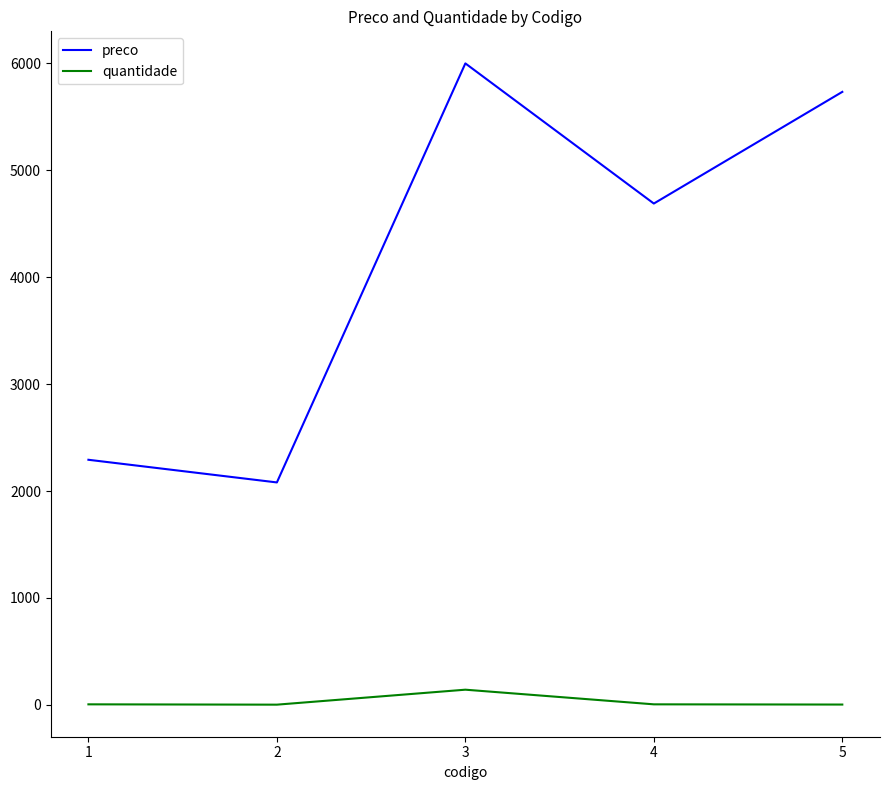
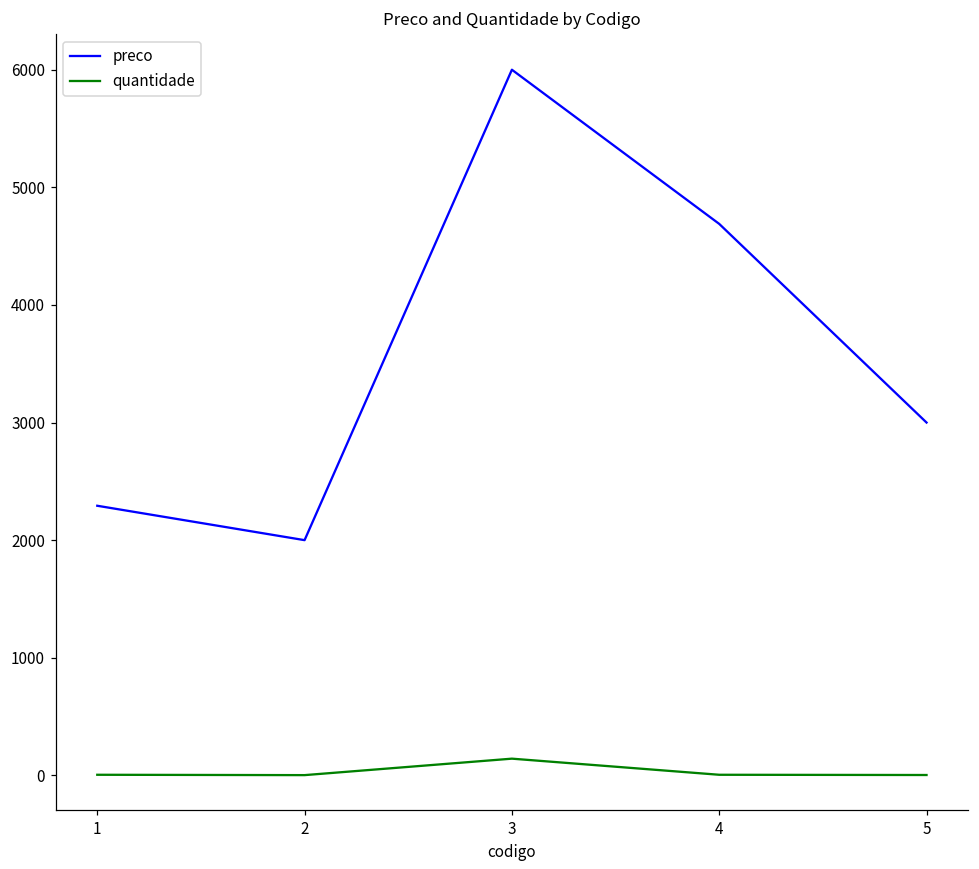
  {
    "preco": {
      "1": 2290,
-     "2": 2080,
+     "2": 2000,
      "3": 6000,
      "4": 4690,
-     "5": 5730
+     "5": 3000
    },
    "quantidade": {
      "1": 10,
      "2": 0,
      "3": 140,
      "4": 10,
      "5": 0
    }
  }
